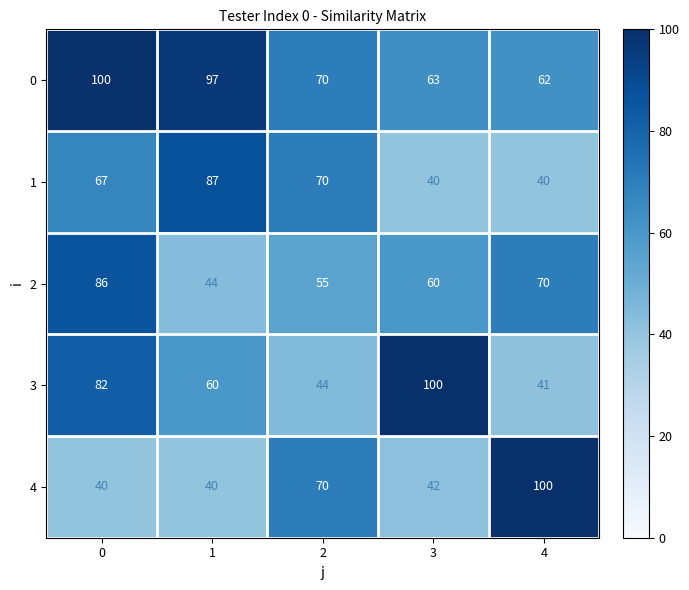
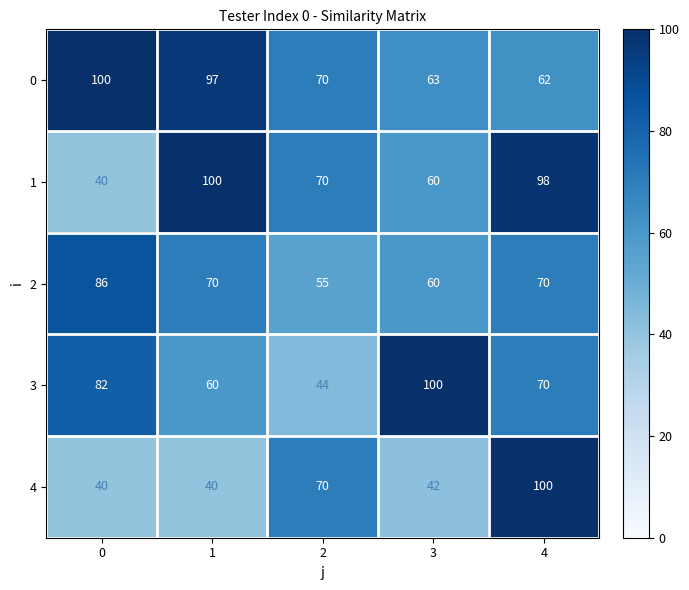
  {
    "0": {
      "0": 100,
      "1": 97,
      "2": 70,
      "3": 63,
      "4": 62
    },
    "1": {
-     "0": 67,
-     "1": 87,
+     "0": 40,
+     "1": 100,
      "2": 70,
-     "3": 40,
-     "4": 40
+     "3": 60,
+     "4": 98
    },
    "2": {
      "0": 86,
-     "1": 44,
+     "1": 70,
      "2": 55,
      "3": 60,
      "4": 70
    },
    "3": {
      "0": 82,
      "1": 60,
      "2": 44,
      "3": 100,
-     "4": 41
+     "4": 70
    },
    "4": {
      "0": 40,
      "1": 40,
      "2": 70,
      "3": 42,
      "4": 100
    }
  }
